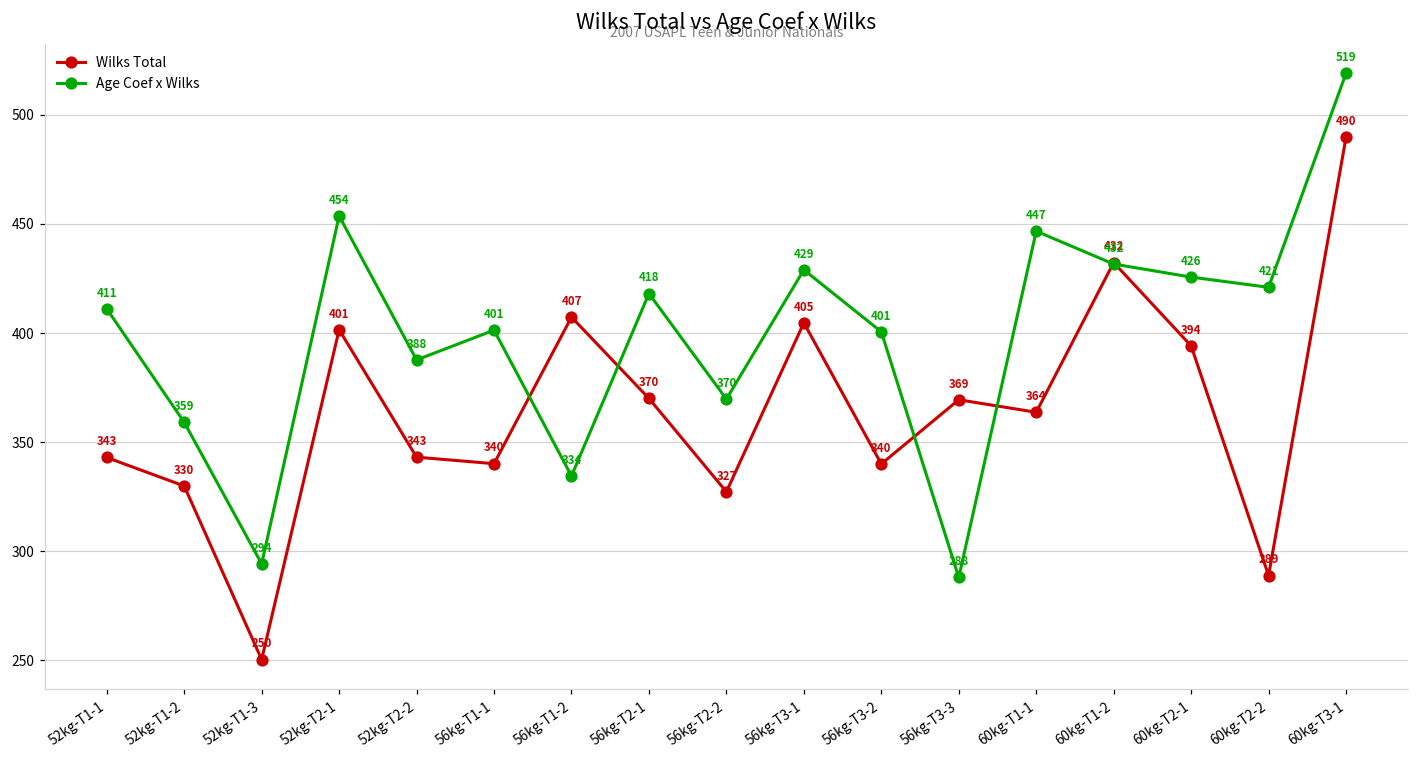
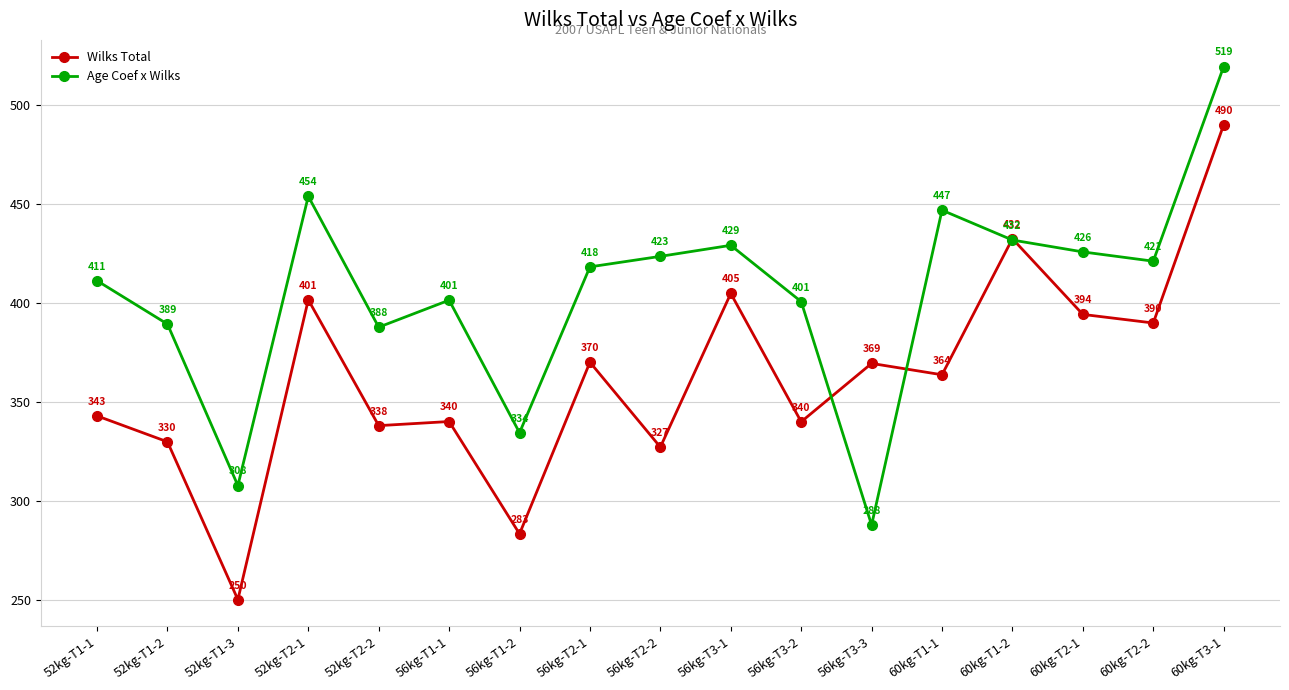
  {
    "Wilks Total": {
      "52kg-T1-1": 343,
      "52kg-T1-2": 330,
      "52kg-T1-3": 250,
      "52kg-T2-1": 401,
-     "52kg-T2-2": 343,
+     "52kg-T2-2": 338,
      "56kg-T1-1": 340,
-     "56kg-T1-2": 407,
+     "56kg-T1-2": 283,
      "56kg-T2-1": 370,
      "56kg-T2-2": 327,
      "56kg-T3-1": 405,
      "56kg-T3-2": 340,
      "56kg-T3-3": 369,
      "60kg-T1-1": 364,
      "60kg-T2-1": 394,
-     "60kg-T2-2": 289,
+     "60kg-T2-2": 390,
      "60kg-T3-1": 490
    },
    "Age Coef x Wilks": {
      "52kg-T1-1": 411,
-     "52kg-T1-2": 359,
-     "52kg-T1-3": 294,
+     "52kg-T1-2": 389,
+     "52kg-T1-3": 308,
      "52kg-T2-1": 454,
      "52kg-T2-2": 388,
      "56kg-T1-1": 401,
      "56kg-T1-2": 334,
      "56kg-T2-1": 418,
-     "56kg-T2-2": 370,
+     "56kg-T2-2": 423,
      "56kg-T3-1": 429,
      "56kg-T3-2": 401,
      "56kg-T3-3": 288,
      "60kg-T1-1": 447,
      "60kg-T2-1": 426,
      "60kg-T2-2": 421,
      "60kg-T3-1": 519
    }
  }
